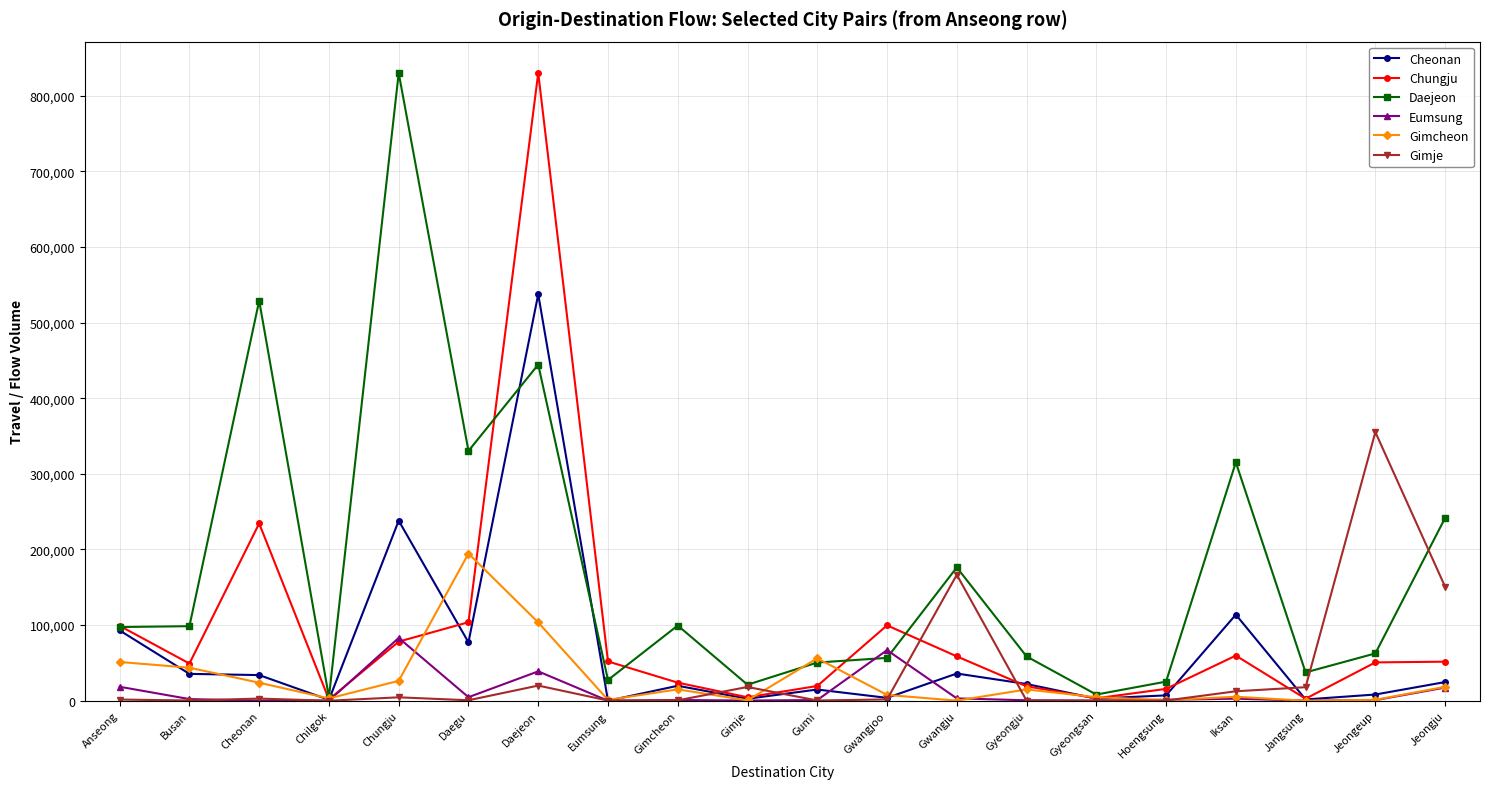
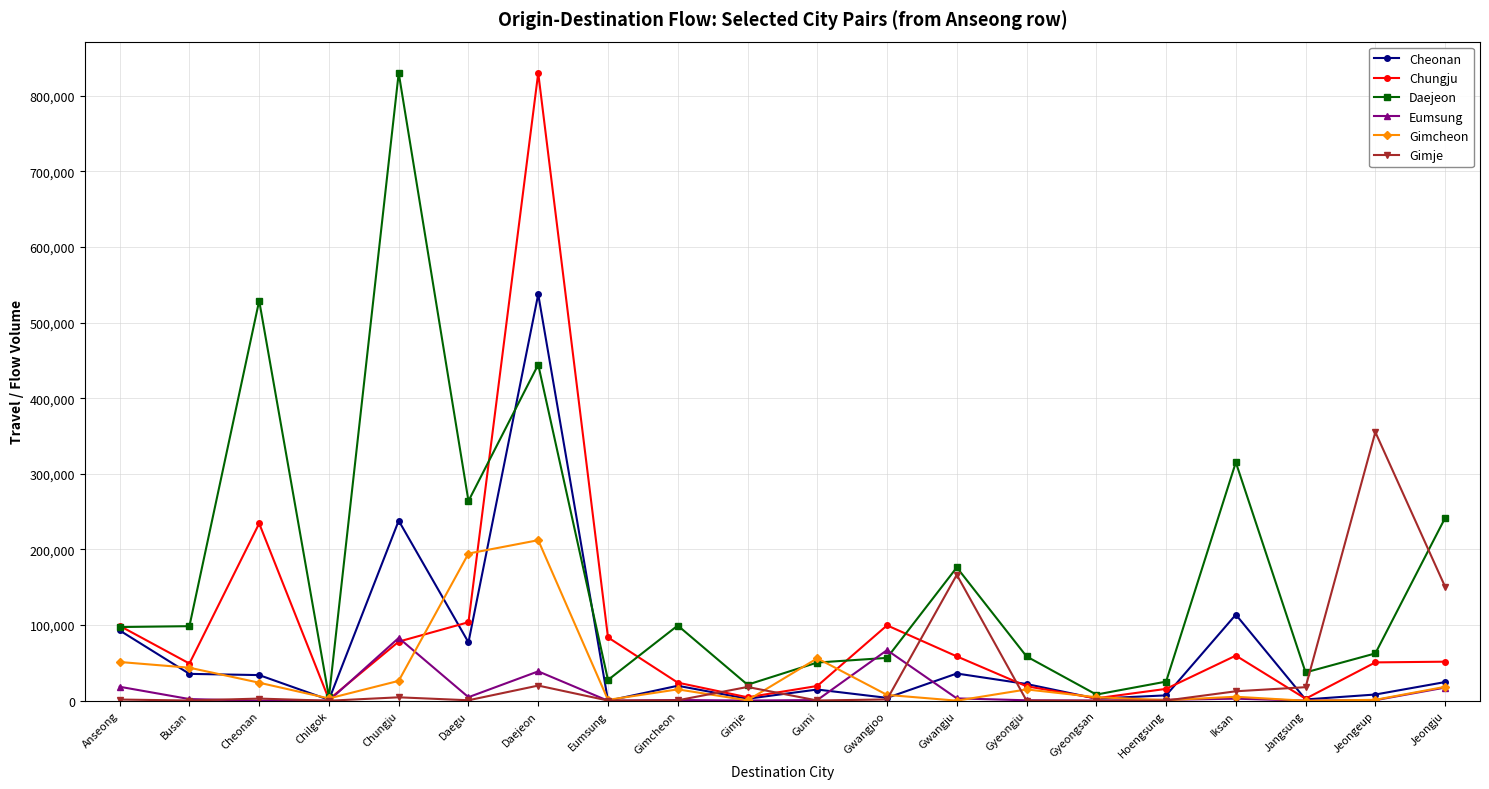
  {
    "Cheonan": {
      "Anseong": "90,000",
      "Busan": "40,000",
      "Cheonan": "30,000",
      "Chungju": "240,000",
      "Daegu": "80,000",
      "Daejeon": "540,000",
      "Gimcheon": "20,000",
      "Gumi": "10,000",
      "Gwangju": "40,000",
      "Hoengsung": "10,000",
      "Iksan": "110,000",
      "Jeongeup": "10,000",
      "Jeongju": "20,000"
    },
    "Chungju": {
      "Busan": "50,000",
      "Cheonan": "230,000",
      "Chungju": "80,000",
      "Daegu": "100,000",
      "Daejeon": "830,000",
-     "Eumsung": "50,000",
+     "Eumsung": "80,000",
      "Gimcheon": "20,000",
      "Gumi": "20,000",
      "Gwangjoo": "100,000",
      "Gwangju": "60,000",
      "Hoengsung": "20,000",
      "Iksan": "60,000",
      "Jeongeup": "50,000",
      "Jeongju": "50,000"
    },
    "Daejeon": {
      "Busan": "100,000",
      "Cheonan": "530,000",
      "Chungju": "830,000",
-     "Daegu": "330,000",
+     "Daegu": "260,000",
      "Daejeon": "440,000",
      "Eumsung": "30,000",
      "Gimcheon": "100,000",
      "Gumi": "50,000",
      "Gwangjoo": "60,000",
      "Gwangju": "180,000",
      "Gyeongju": "60,000",
      "Gyeongsan": "10,000",
      "Hoengsung": "30,000",
      "Iksan": "320,000",
      "Jangsung": "40,000",
      "Jeongeup": "60,000",
      "Jeongju": "240,000"
    },
    "Eumsung": {
      "Anseong": "20,000",
      "Chungju": "80,000",
      "Daegu": "0",
      "Daejeon": "40,000",
      "Gwangjoo": "70,000"
    },
    "Gimcheon": {
      "Anseong": "50,000",
      "Busan": "40,000",
      "Cheonan": "20,000",
      "Chungju": "30,000",
      "Daegu": "190,000",
-     "Daejeon": "100,000",
+     "Daejeon": "210,000",
      "Gimcheon": "20,000",
      "Gumi": "60,000",
      "Gwangjoo": "10,000",
      "Gyeongju": "10,000"
    },
    "Gimje": {
      "Anseong": "0",
      "Chungju": "0",
      "Daegu": "0",
      "Daejeon": "20,000",
      "Gwangju": "170,000",
      "Iksan": "10,000",
      "Jangsung": "20,000",
      "Jeongeup": "360,000",
      "Jeongju": "150,000"
    }
  }
